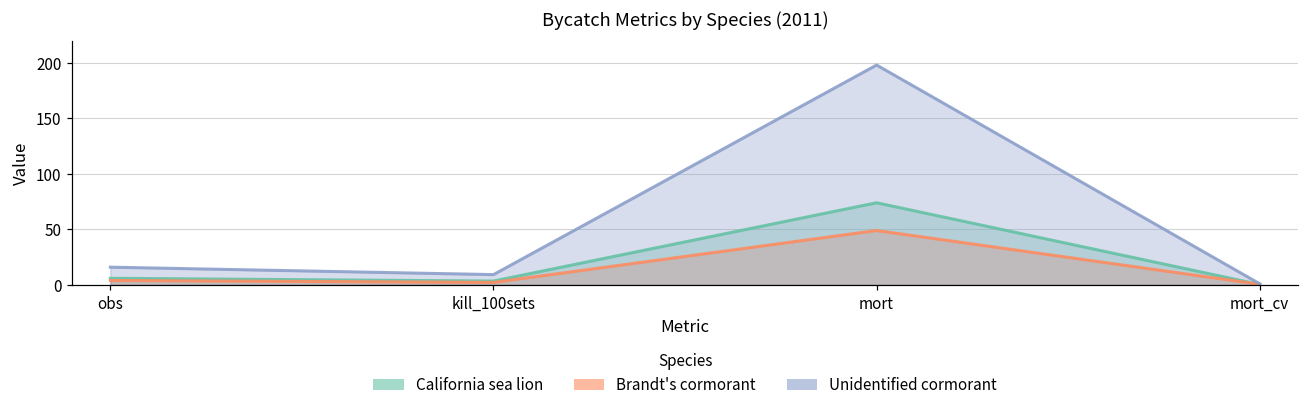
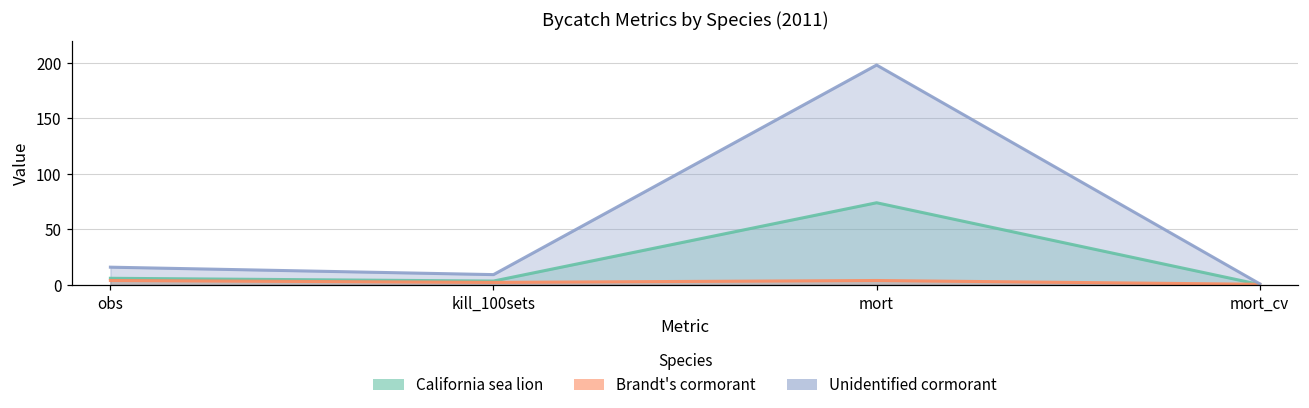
  {
    "Brandt's cormorant": {
-     "mort": 49
+     "mort": 4
    }
  }
